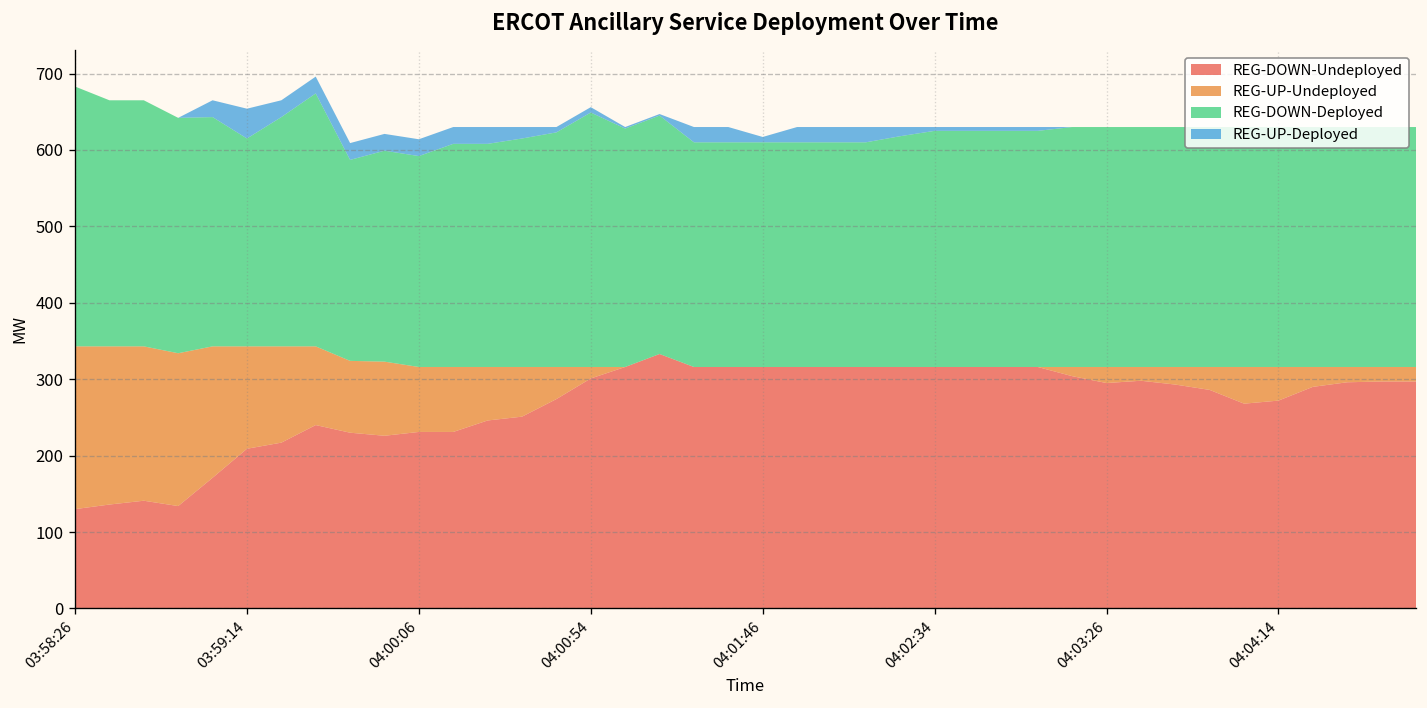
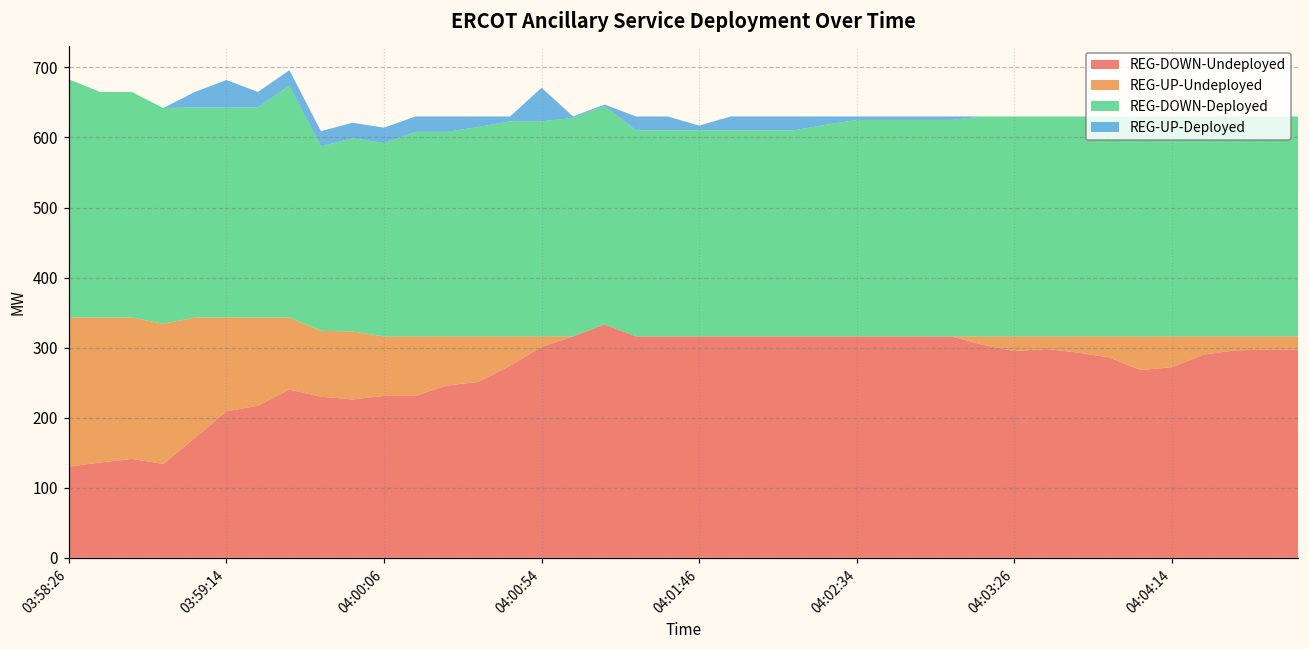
  {
    "REG-DOWN-Deployed": {
-     "03:59:14": 270,
+     "03:59:14": 300,
      "04:00:06": 280,
-     "04:00:54": 330,
+     "04:00:54": 310,
      "04:01:46": 290,
      "04:02:34": 310
    },
    "REG-UP-Deployed": {
      "03:59:14": 40,
      "04:00:06": 20,
-     "04:00:54": 10,
+     "04:00:54": 50,
      "04:01:46": 10,
      "04:02:34": 10
    }
  }
